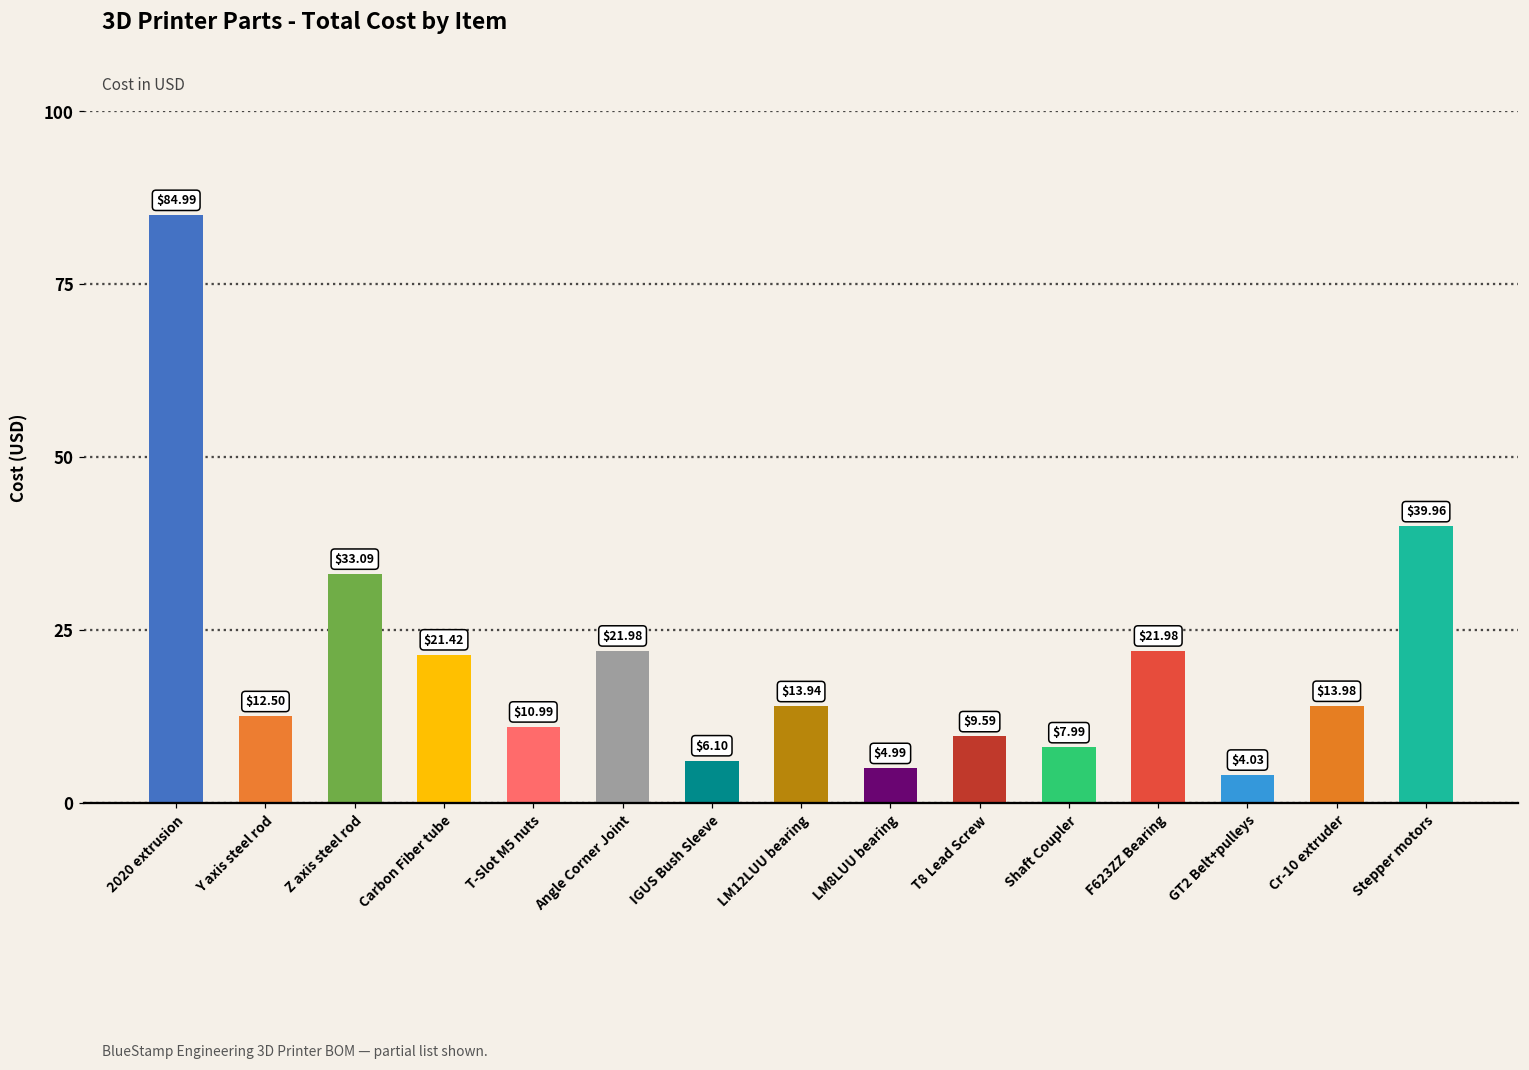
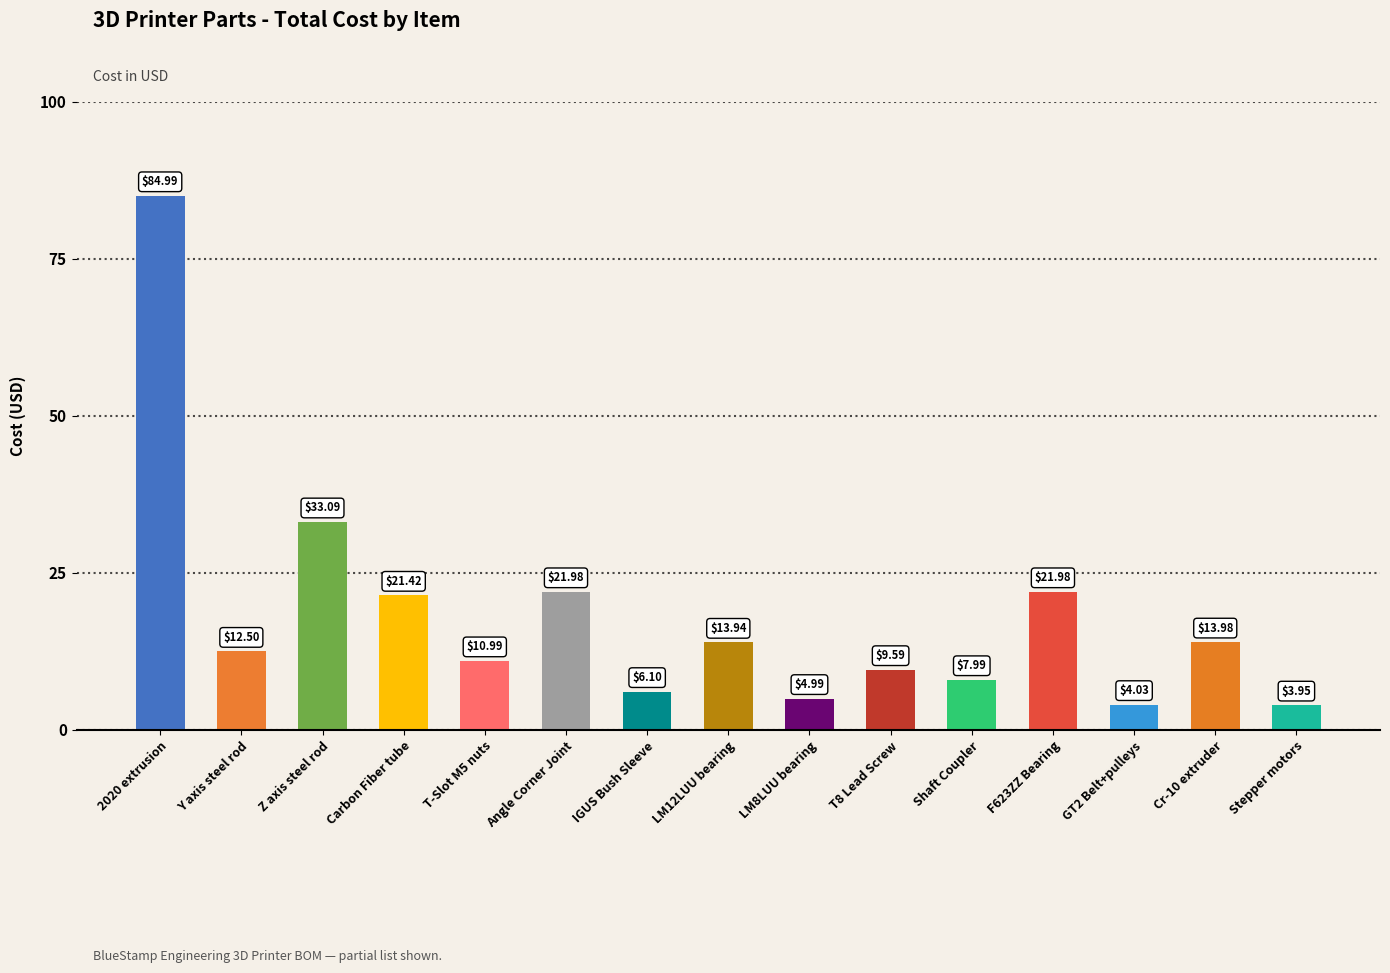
  {
-   "Stepper motors": "$39.96"
+   "Stepper motors": "$3.95"
  }
